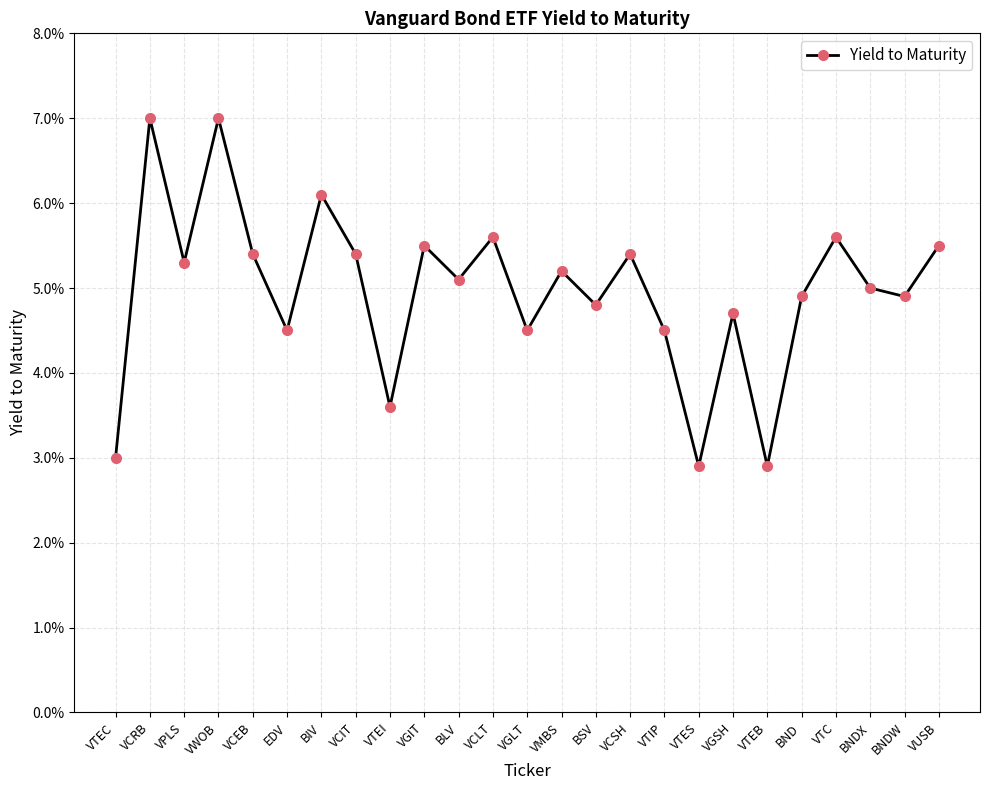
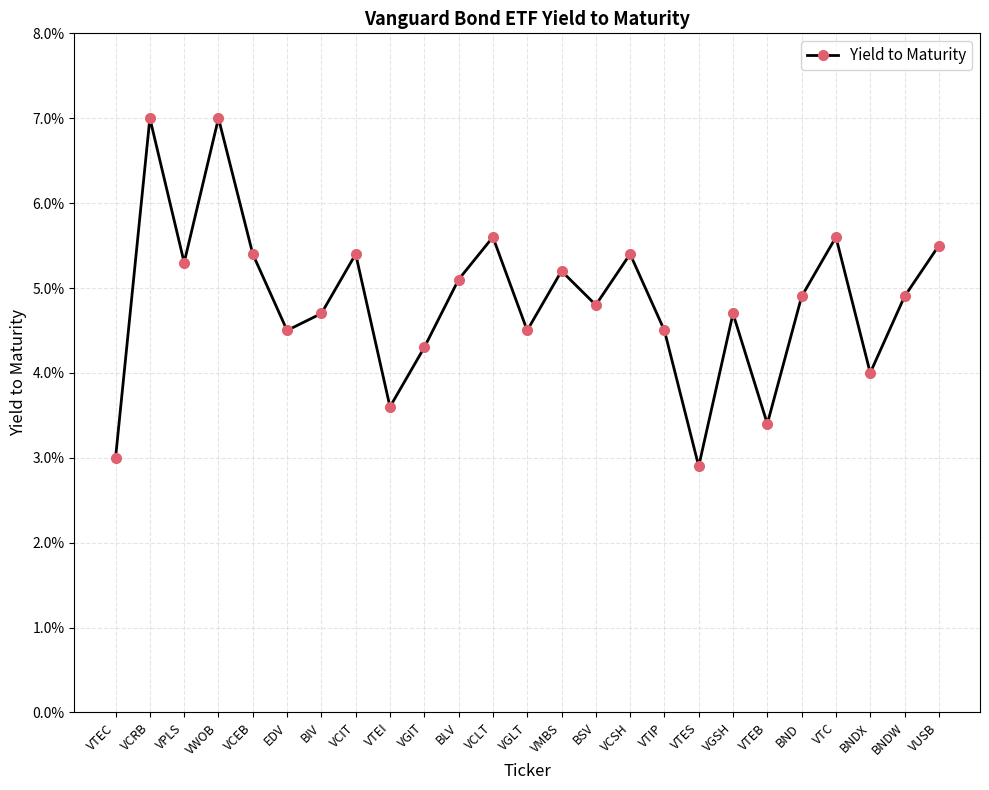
  {
    "VTEC": "3.0%",
    "VCRB": "7.0%",
    "VPLS": "5.3%",
    "VWOB": "7.0%",
    "VCEB": "5.4%",
    "EDV": "4.5%",
-   "BIV": "6.1%",
+   "BIV": "4.7%",
    "VCIT": "5.4%",
    "VTEI": "3.6%",
-   "VGIT": "5.5%",
+   "VGIT": "4.3%",
    "BLV": "5.1%",
    "VCLT": "5.6%",
    "VGLT": "4.5%",
    "VMBS": "5.2%",
    "BSV": "4.8%",
    "VCSH": "5.4%",
    "VTIP": "4.5%",
    "VTES": "2.9%",
    "VGSH": "4.7%",
-   "VTEB": "2.9%",
+   "VTEB": "3.4%",
    "BND": "4.9%",
    "VTC": "5.6%",
-   "BNDX": "5.0%",
+   "BNDX": "4.0%",
    "BNDW": "4.9%",
    "VUSB": "5.5%"
  }
